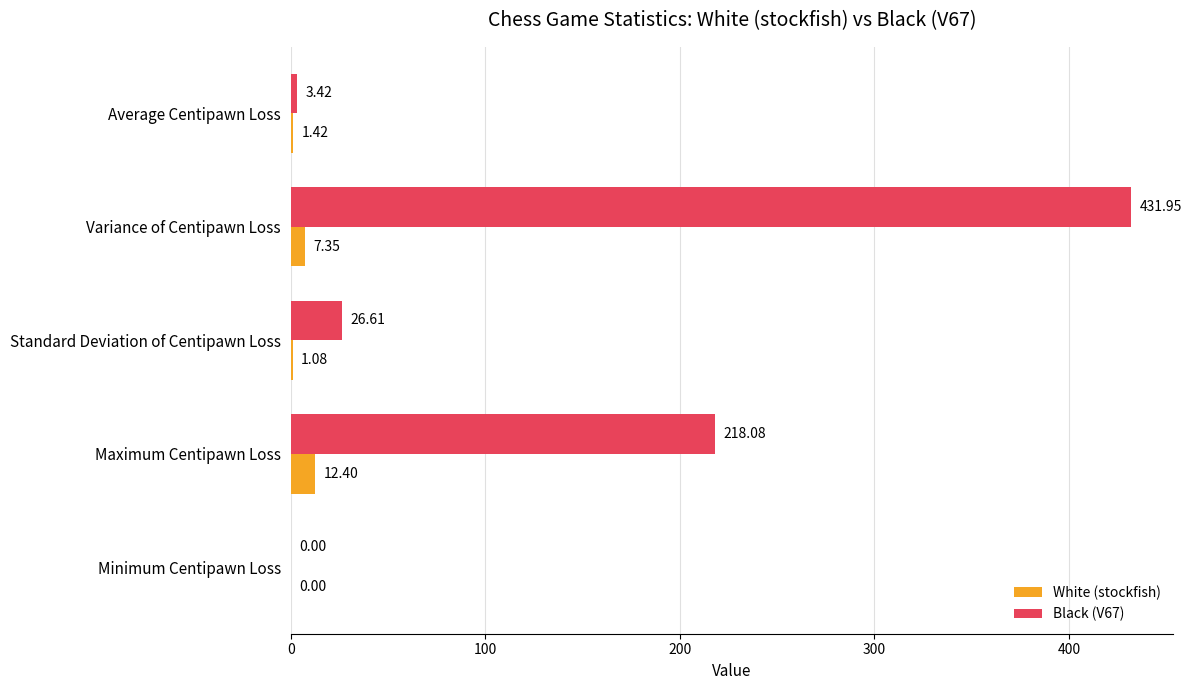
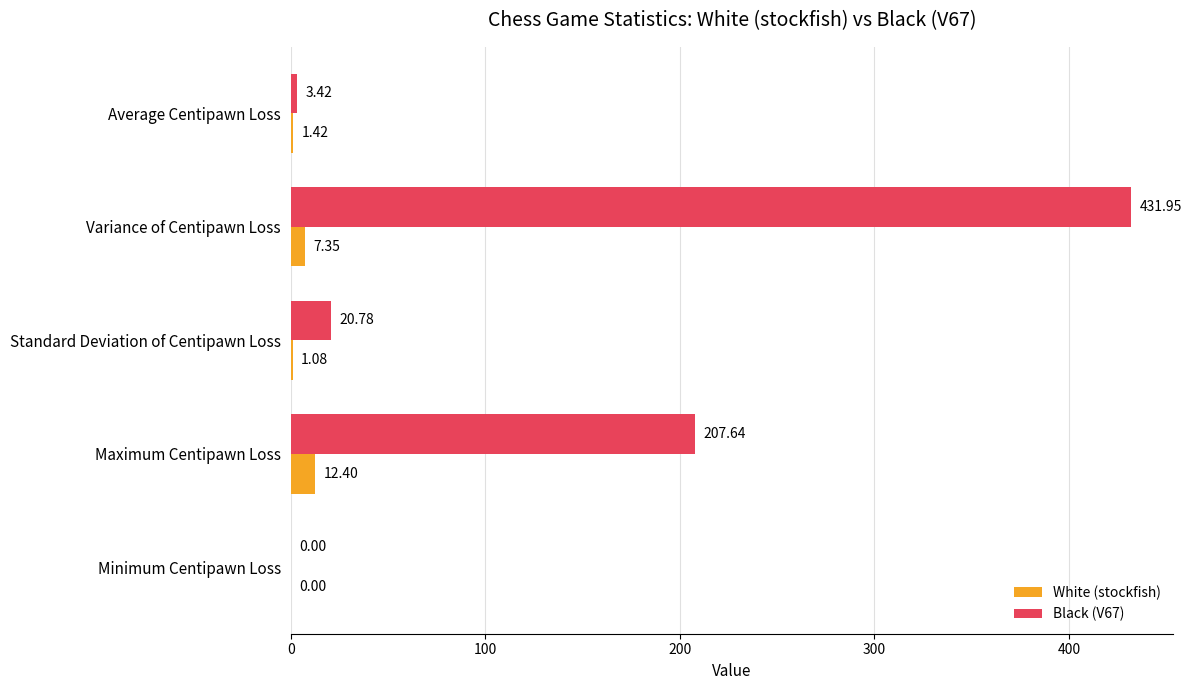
  {
    "White (stockfish)": {
      "Average Centipawn Loss": 1.42,
      "Variance of Centipawn Loss": 7.35,
      "Standard Deviation of Centipawn Loss": 1.08,
      "Maximum Centipawn Loss": 12.40,
      "Minimum Centipawn Loss": 0.00
    },
    "Black (V67)": {
      "Average Centipawn Loss": 3.42,
      "Variance of Centipawn Loss": 431.95,
-     "Standard Deviation of Centipawn Loss": 26.61,
-     "Maximum Centipawn Loss": 218.08,
+     "Standard Deviation of Centipawn Loss": 20.78,
+     "Maximum Centipawn Loss": 207.64,
      "Minimum Centipawn Loss": 0.00
    }
  }
